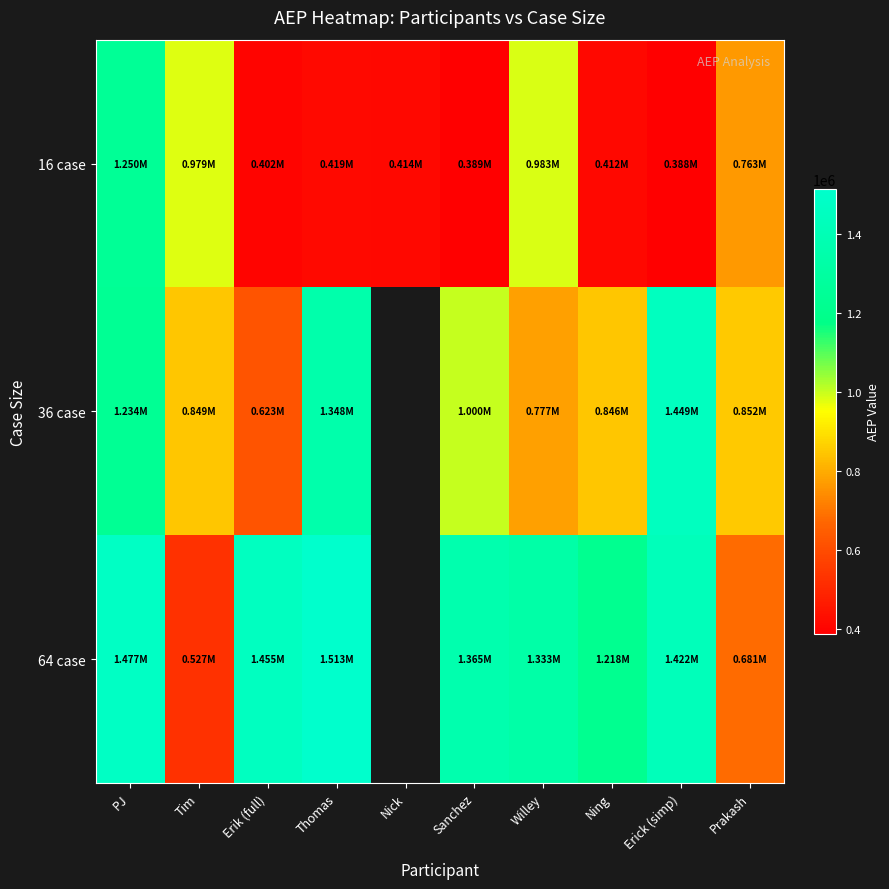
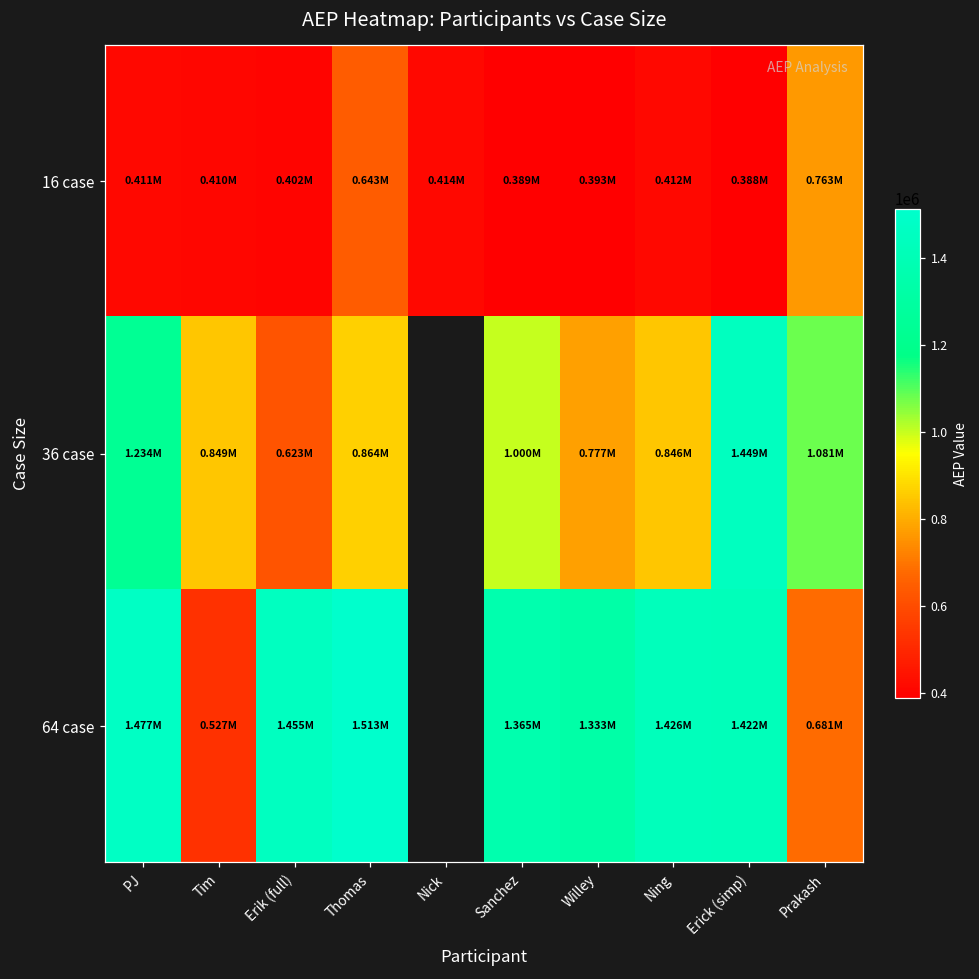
  {
    "16 case": {
-     "PJ": "1.250M",
-     "Tim": "0.979M",
+     "PJ": "0.411M",
+     "Tim": "0.410M",
      "Erik (full)": "0.402M",
-     "Thomas": "0.419M",
+     "Thomas": "0.643M",
      "Nick": "0.414M",
      "Sanchez": "0.389M",
-     "Willey": "0.983M",
+     "Willey": "0.393M",
      "Ning": "0.412M",
      "Erick (simp)": "0.388M"
    },
    "36 case": {
      "PJ": "1.234M",
      "Tim": "0.849M",
      "Erik (full)": "0.623M",
-     "Thomas": "1.348M",
+     "Thomas": "0.864M",
      "Sanchez": "1.000M",
      "Willey": "0.777M",
      "Ning": "0.846M",
      "Erick (simp)": "1.449M",
-     "Prakash": "0.852M"
+     "Prakash": "1.081M"
    },
    "64 case": {
      "PJ": "1.477M",
      "Tim": "0.527M",
      "Erik (full)": "1.455M",
      "Thomas": "1.513M",
      "Sanchez": "1.365M",
      "Willey": "1.333M",
-     "Ning": "1.218M",
+     "Ning": "1.426M",
      "Erick (simp)": "1.422M",
      "Prakash": "0.681M"
    }
  }
